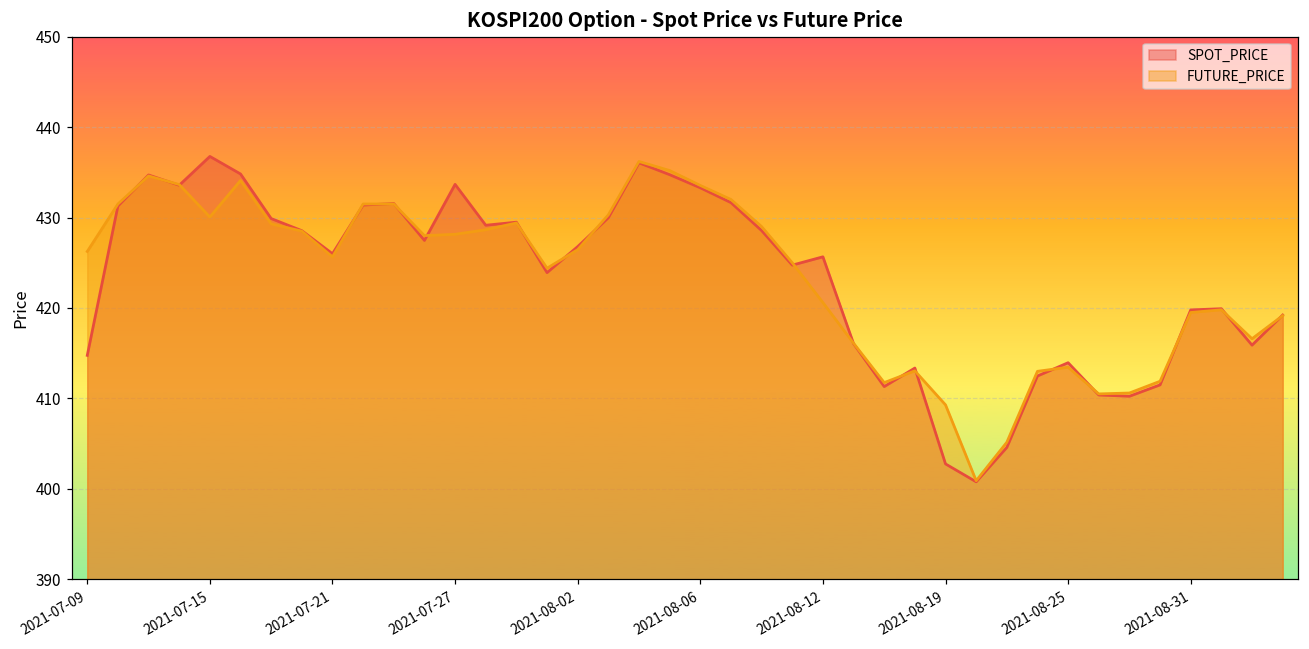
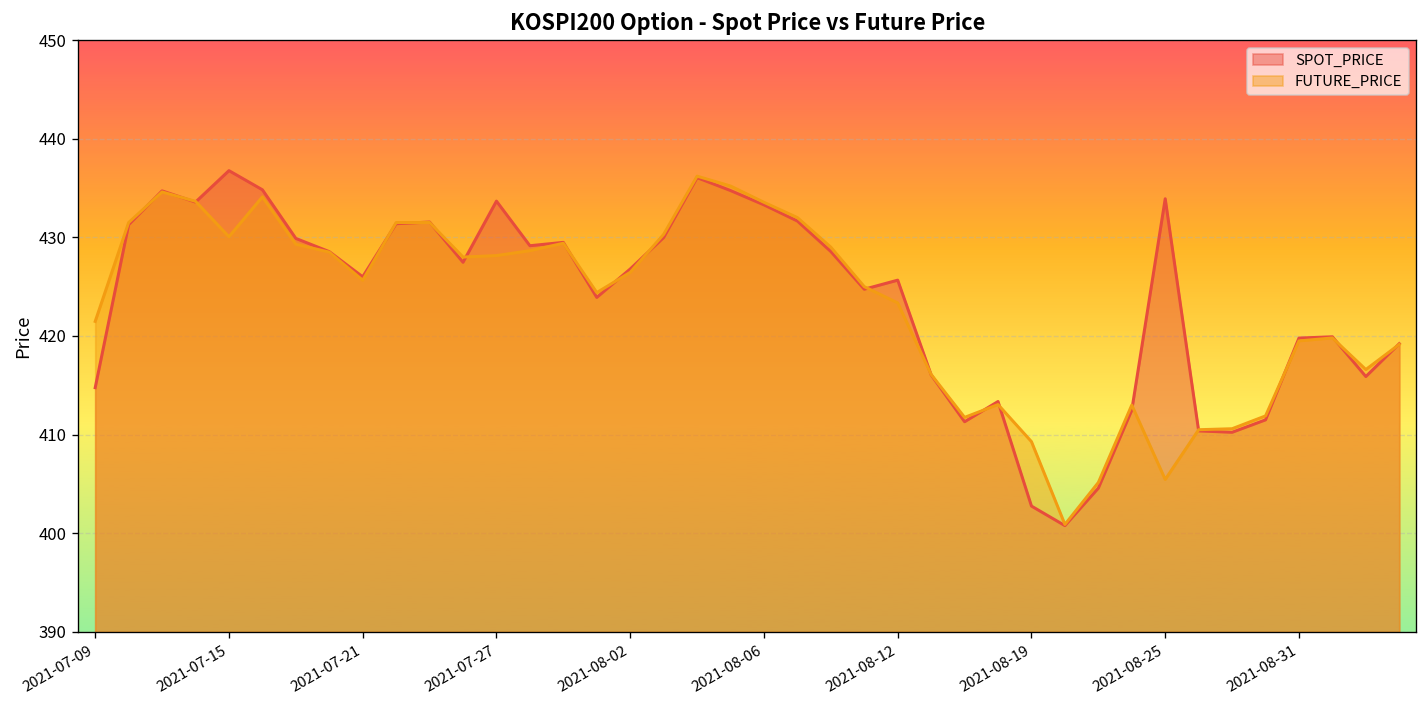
  {
    "SPOT_PRICE": {
      "2021-07-09": 415,
      "2021-07-15": 437,
      "2021-07-21": 426,
      "2021-07-27": 434,
      "2021-08-02": 427,
      "2021-08-12": 426,
      "2021-08-19": 403,
-     "2021-08-25": 414
+     "2021-08-25": 434
    },
    "FUTURE_PRICE": {
-     "2021-07-09": 426,
+     "2021-07-09": 421,
      "2021-07-15": 430,
      "2021-07-21": 426,
      "2021-07-27": 428,
      "2021-08-02": 426,
-     "2021-08-12": 421,
+     "2021-08-12": 423,
      "2021-08-19": 409,
-     "2021-08-25": 413
+     "2021-08-25": 405
    }
  }
